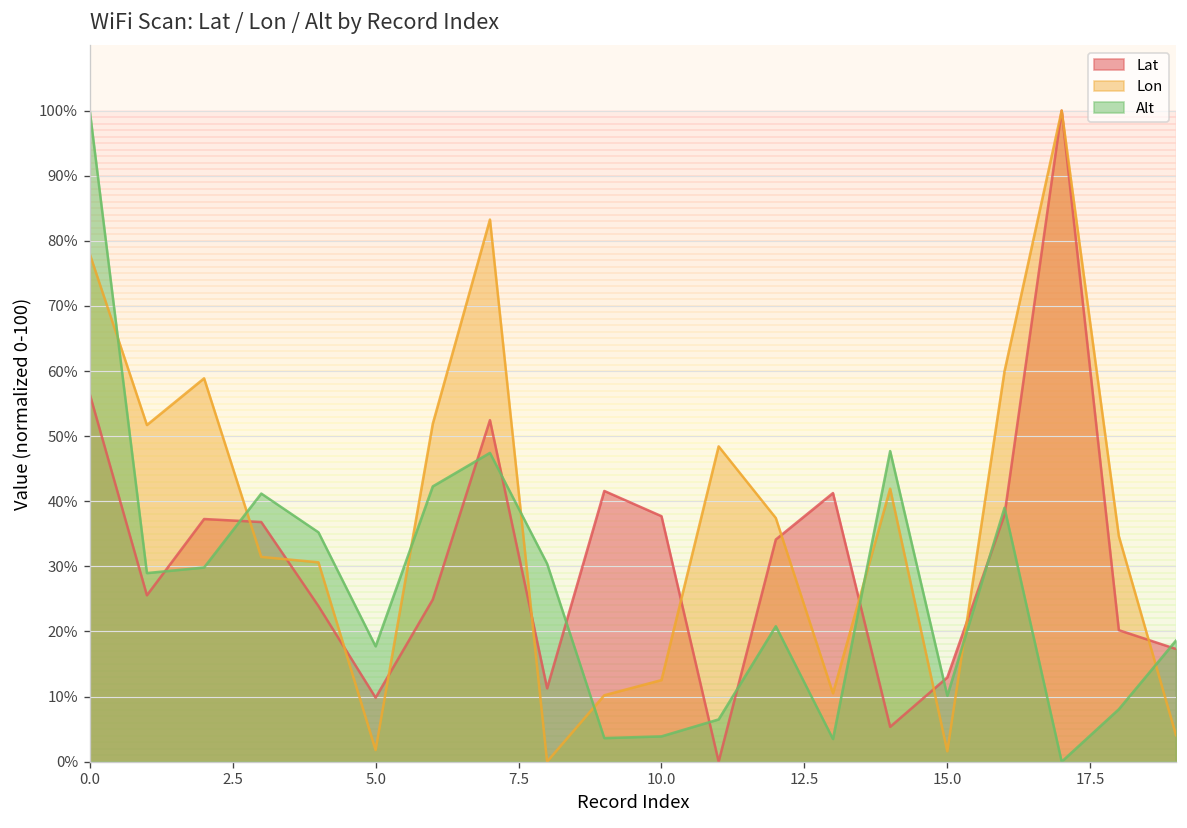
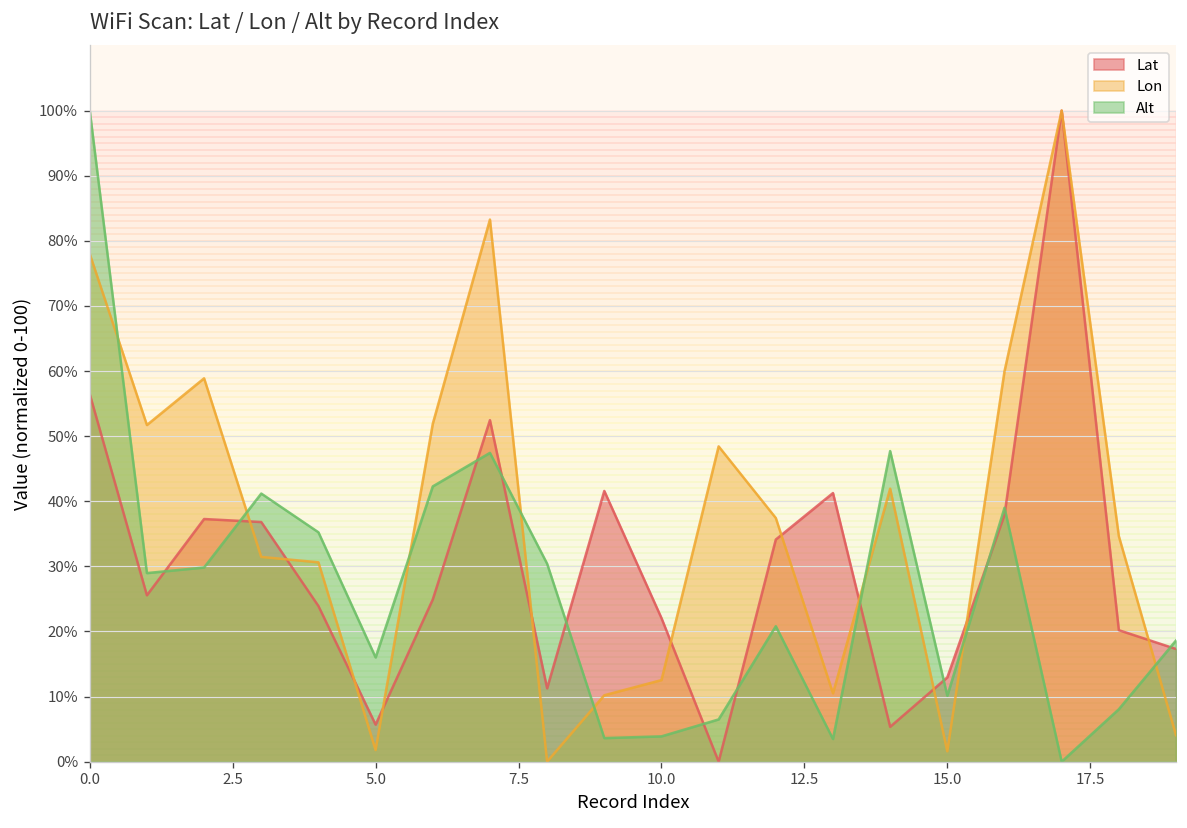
  {
    "Lat": {
      "0.0": "56%",
-     "5.0": "10%",
-     "10.0": "38%",
+     "5.0": "6%",
+     "10.0": "22%",
      "15.0": "13%"
    },
    "Lon": {
      "0.0": "78%",
      "5.0": "2%",
      "10.0": "13%",
      "15.0": "2%"
    },
    "Alt": {
      "0.0": "100%",
-     "5.0": "18%",
+     "5.0": "16%",
      "10.0": "4%",
      "15.0": "10%"
    }
  }
